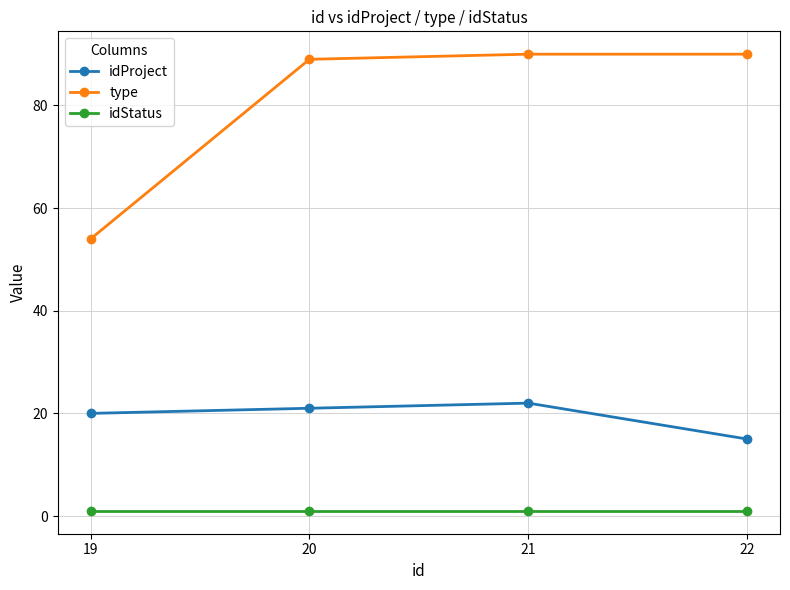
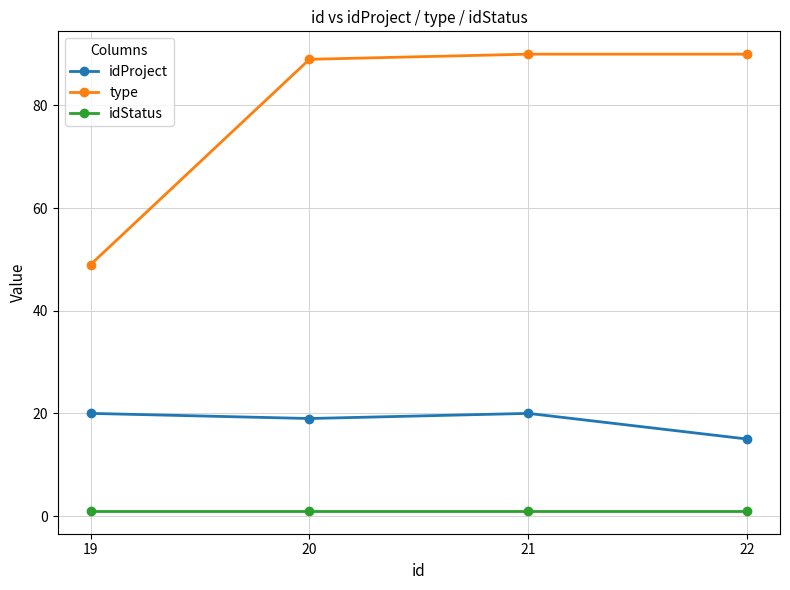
  {
    "idProject": {
      "19": 20,
-     "20": 21,
-     "21": 22,
+     "20": 19,
+     "21": 20,
      "22": 15
    },
    "type": {
-     "19": 54,
+     "19": 49,
      "20": 89,
      "21": 90,
      "22": 90
    },
    "idStatus": {
      "19": 1,
      "20": 1,
      "21": 1,
      "22": 1
    }
  }
